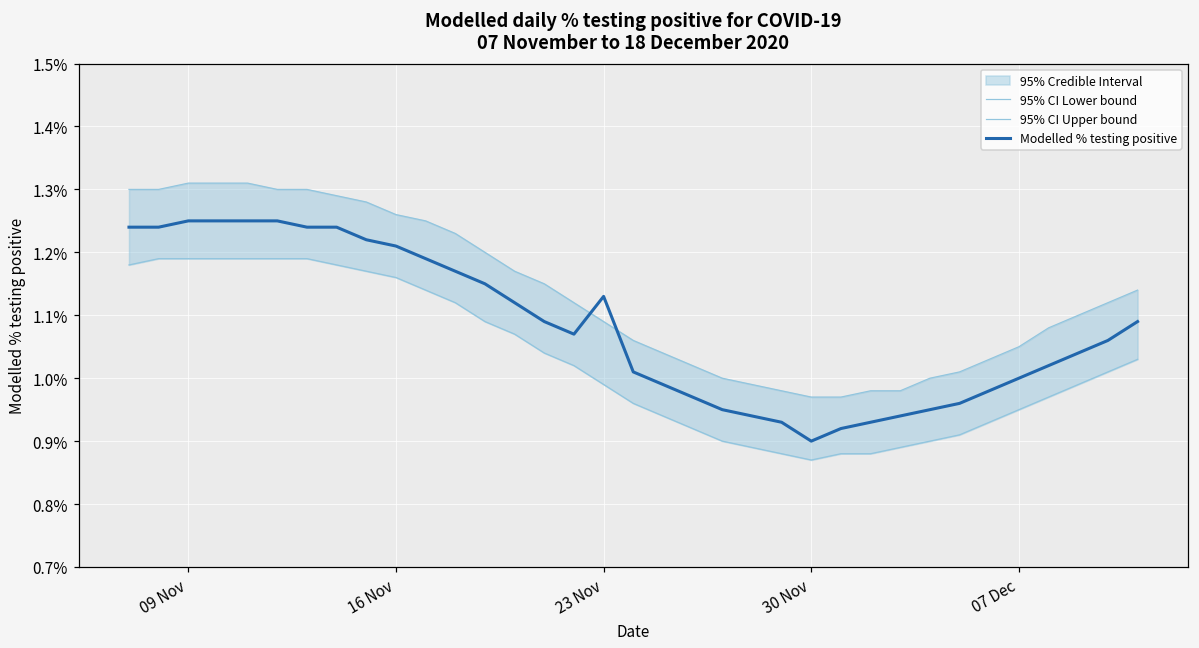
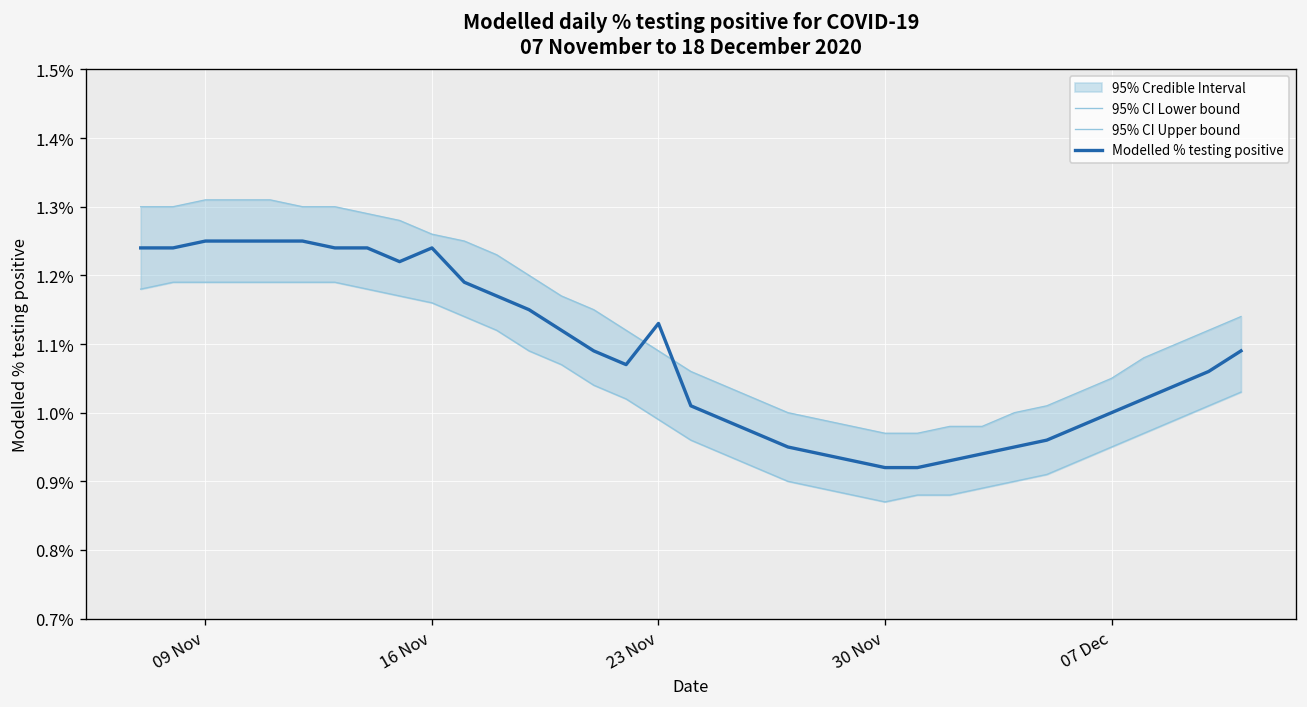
  {
    "Modelled % testing positive": {
      "09 Nov": "1.25%",
-     "16 Nov": "1.21%",
+     "16 Nov": "1.24%",
      "23 Nov": "1.13%",
-     "30 Nov": "0.90%",
+     "30 Nov": "0.92%",
      "07 Dec": "1.00%"
    }
  }
